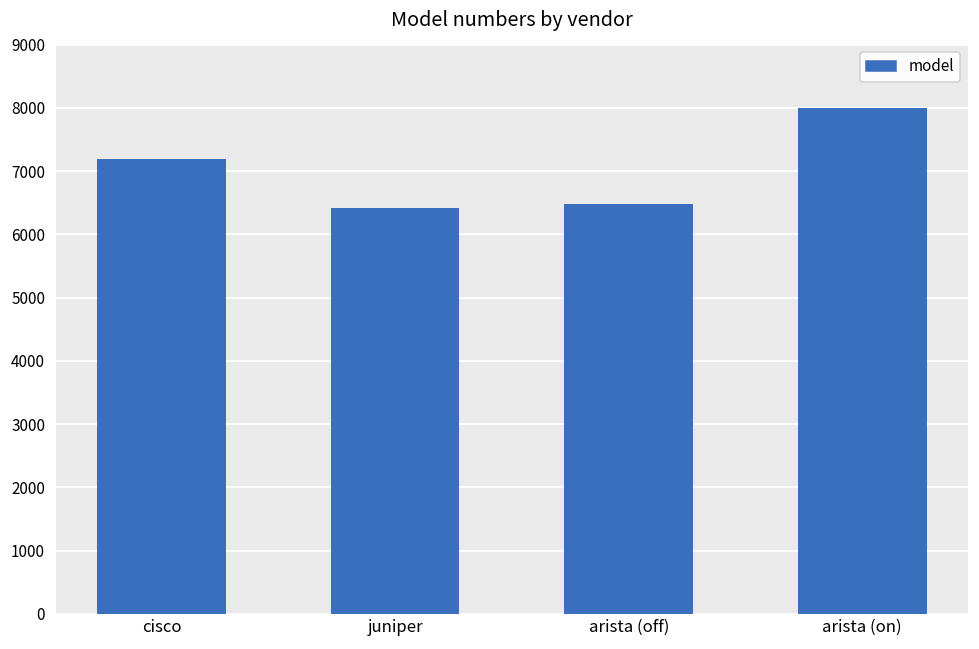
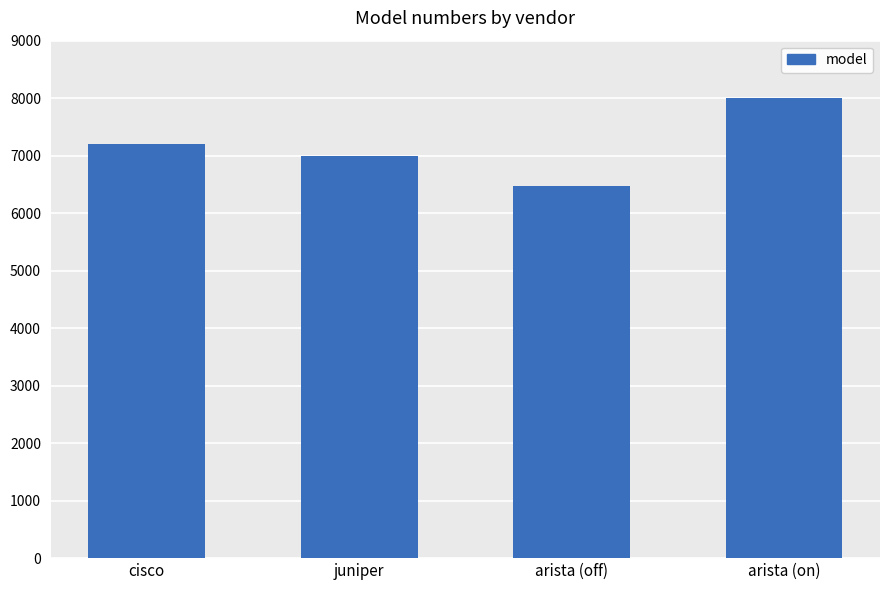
  {
    "cisco": 7200,
-   "juniper": 6400,
+   "juniper": 7000,
    "arista (off)": 6500,
    "arista (on)": 8000
  }
